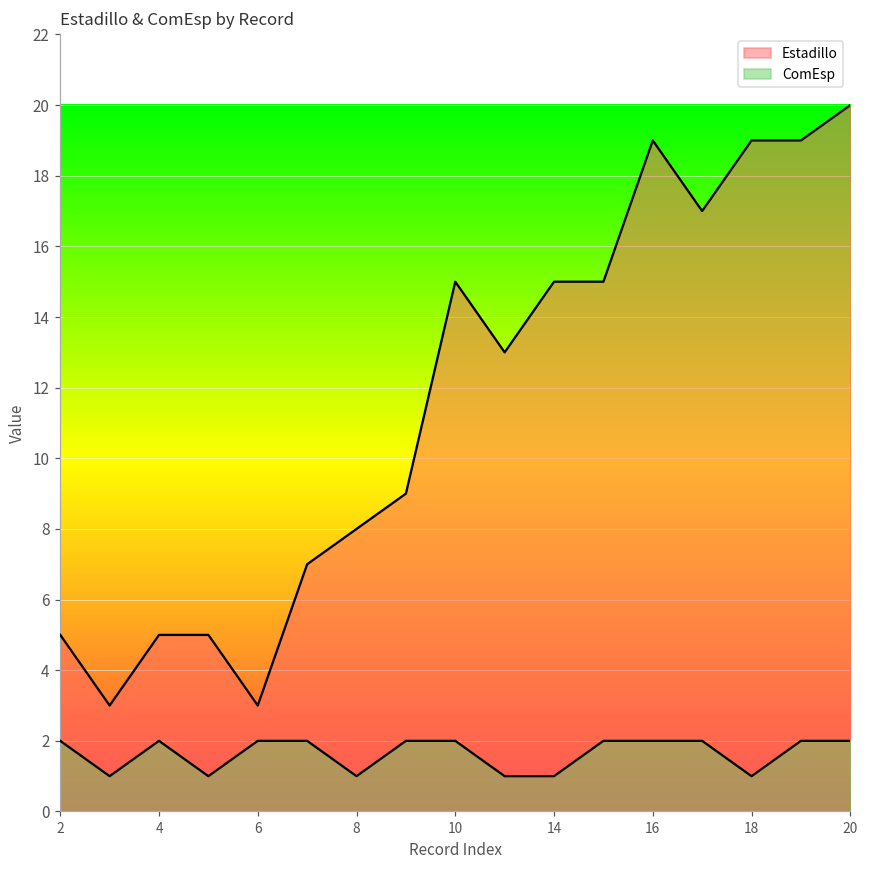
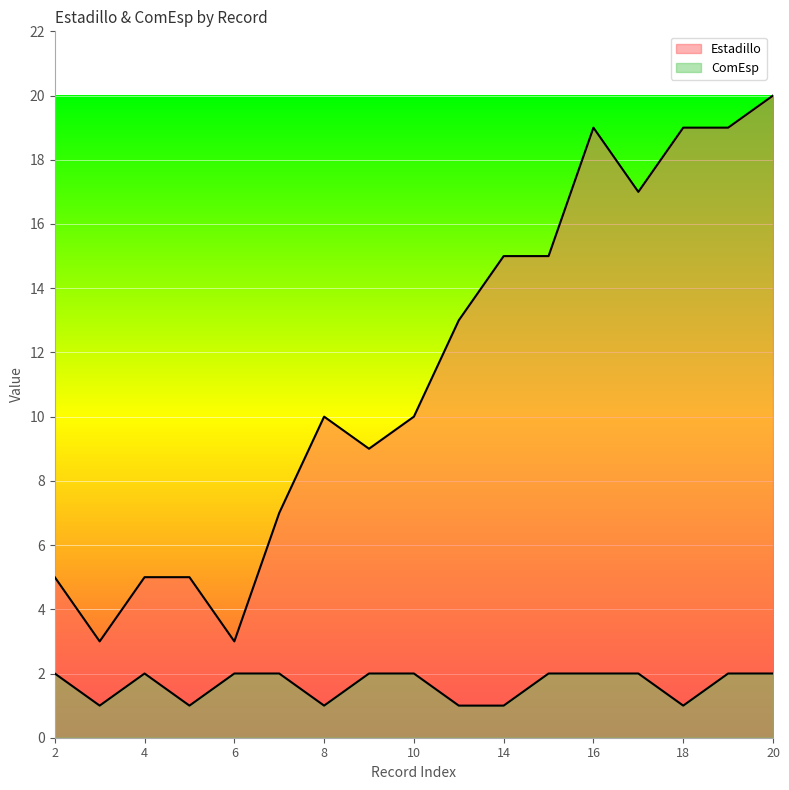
  {
    "Estadillo": {
      "2": 5,
      "4": 5,
      "6": 3,
-     "8": 8,
-     "10": 15,
+     "8": 10,
+     "10": 10,
      "14": 15,
      "16": 19,
      "18": 19,
      "20": 20
    },
    "ComEsp": {
      "2": 2,
      "4": 2,
      "6": 2,
      "8": 1,
      "10": 2,
      "14": 1,
      "16": 2,
      "18": 1,
      "20": 2
    }
  }
